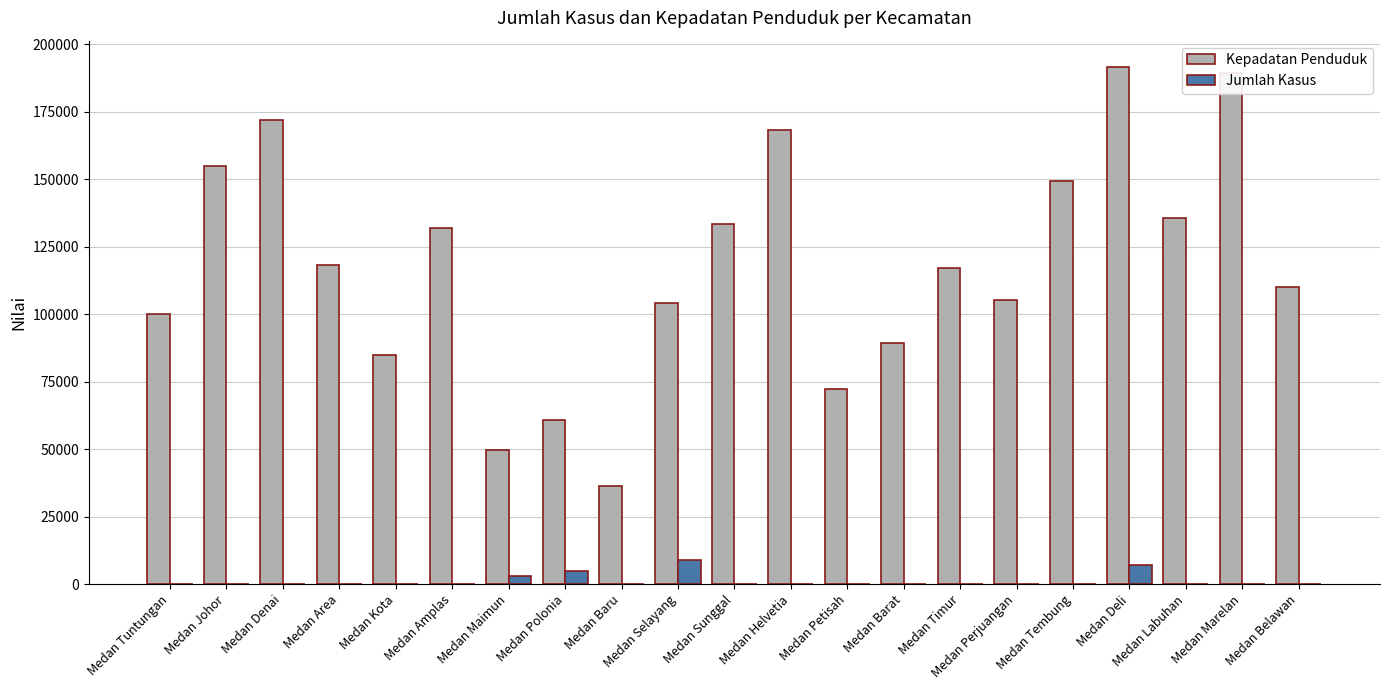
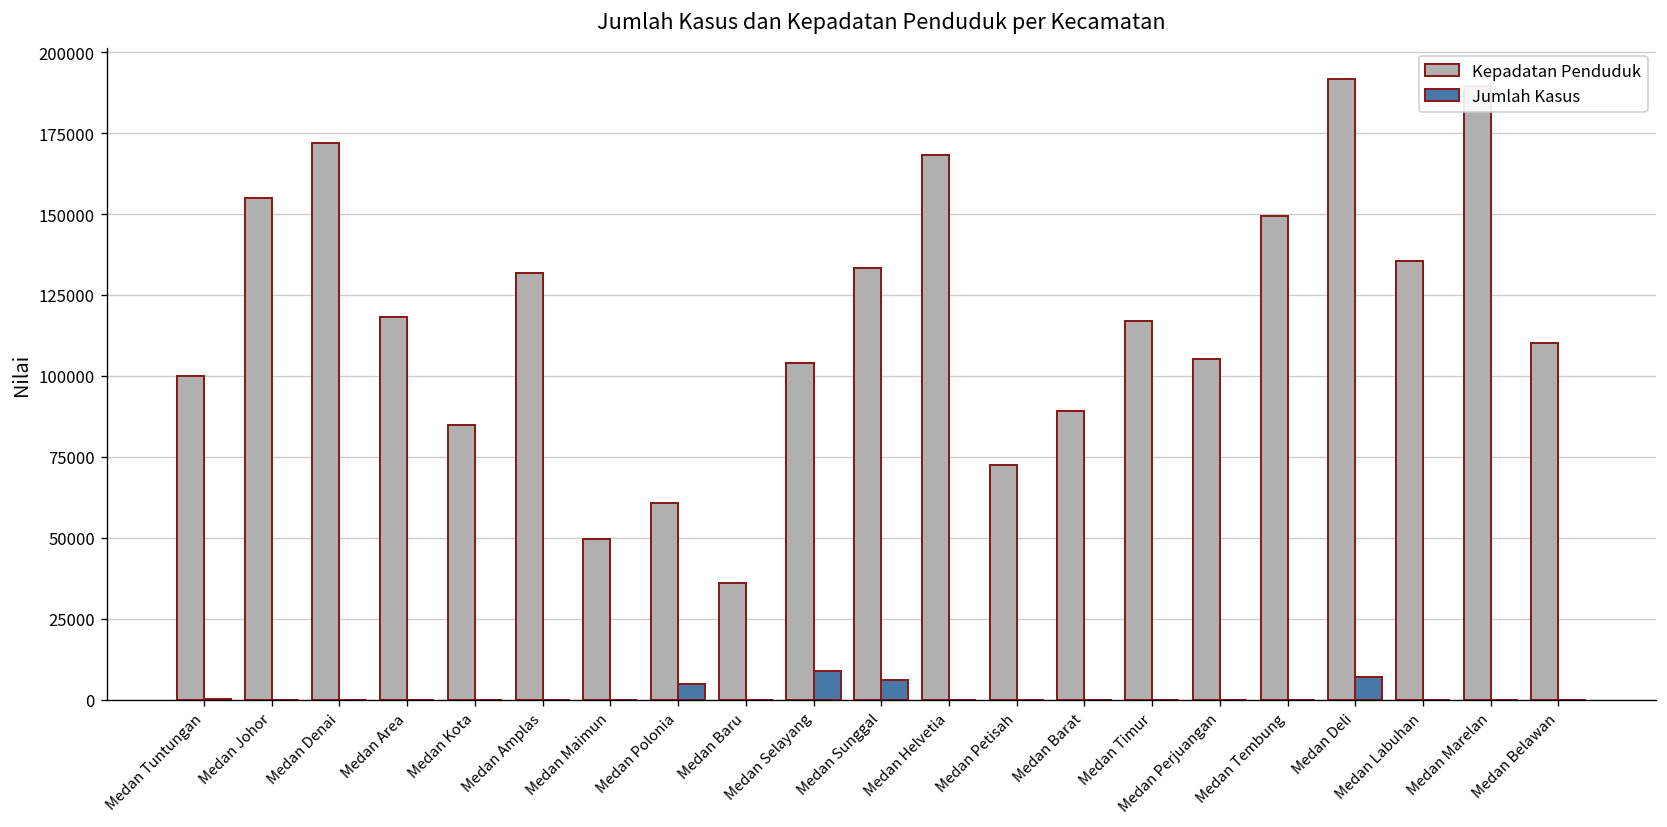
  {
    "Kepadatan Penduduk": {
      "Medan Tuntungan": 100000,
      "Medan Johor": 155000,
      "Medan Denai": 172000,
      "Medan Area": 118000,
      "Medan Kota": 85000,
      "Medan Amplas": 132000,
      "Medan Maimun": 50000,
      "Medan Polonia": 61000,
      "Medan Baru": 36000,
      "Medan Selayang": 104000,
      "Medan Sunggal": 133000,
      "Medan Helvetia": 168000,
      "Medan Petisah": 72000,
      "Medan Barat": 89000,
      "Medan Timur": 117000,
      "Medan Perjuangan": 105000,
      "Medan Tembung": 149000,
      "Medan Deli": 192000,
      "Medan Labuhan": 136000,
      "Medan Belawan": 110000
    },
    "Jumlah Kasus": {
-     "Medan Maimun": 3000,
+     "Medan Maimun": 0,
      "Medan Polonia": 5000,
      "Medan Selayang": 9000,
-     "Medan Sunggal": 0,
+     "Medan Sunggal": 6000,
      "Medan Deli": 7000
    }
  }
